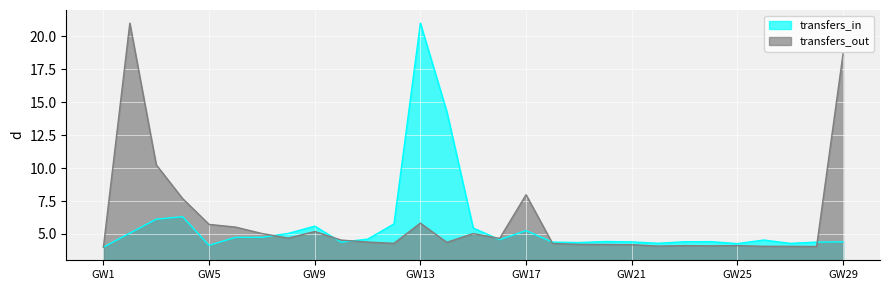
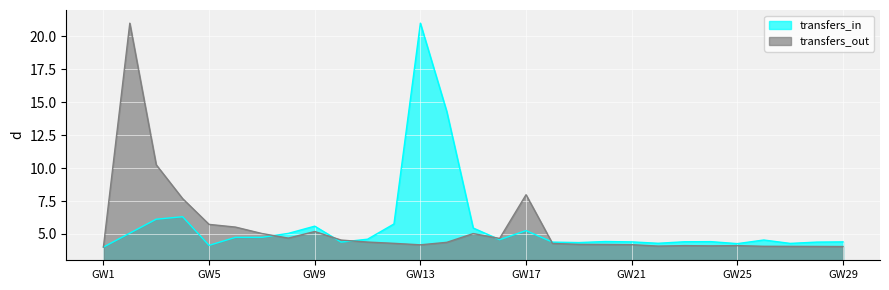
  {
    "transfers_in": {
      "GW5": 4.1,
      "GW9": 5.6,
      "GW13": 21.0,
      "GW17": 5.3,
      "GW21": 4.4,
      "GW29": 4.4
    },
    "transfers_out": {
      "GW5": 5.7,
      "GW9": 5.2,
-     "GW13": 5.8,
+     "GW13": 4.2,
      "GW17": 8.0,
      "GW21": 4.2,
-     "GW29": 18.7
+     "GW29": 4.0
    }
  }
